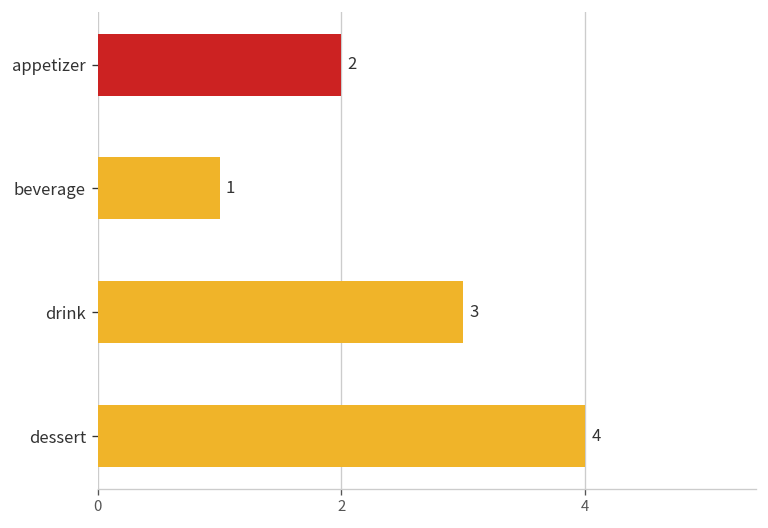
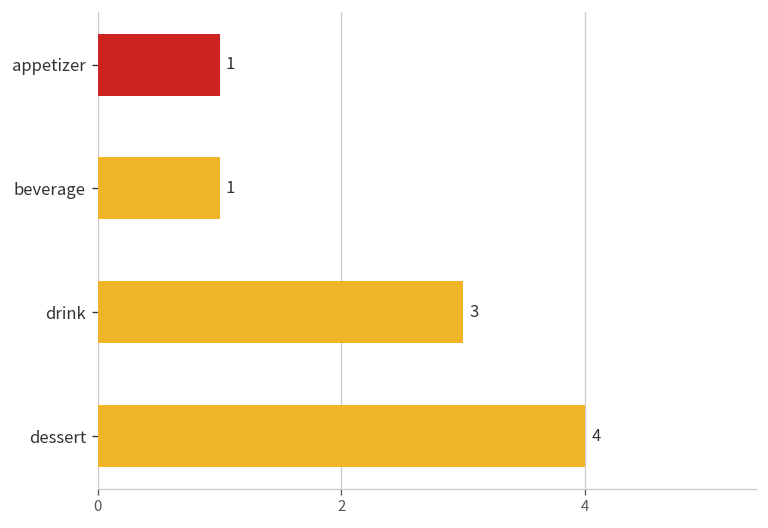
  {
-   "appetizer": 2,
+   "appetizer": 1,
    "beverage": 1,
    "drink": 3,
    "dessert": 4
  }
